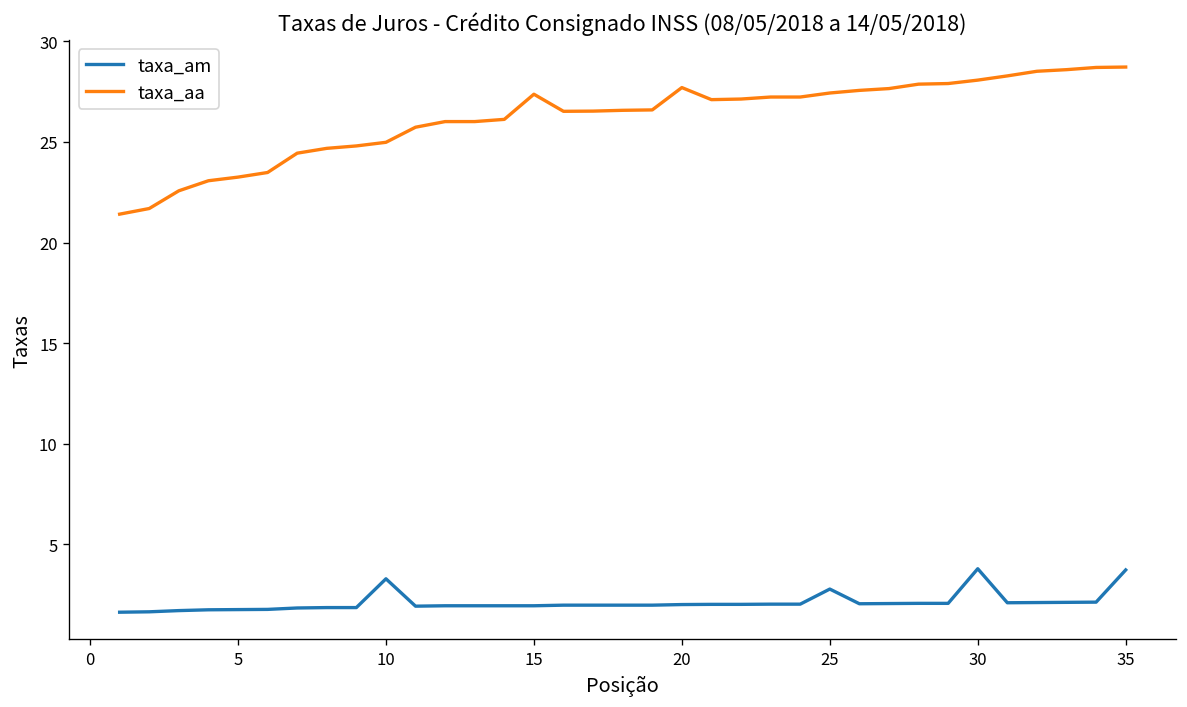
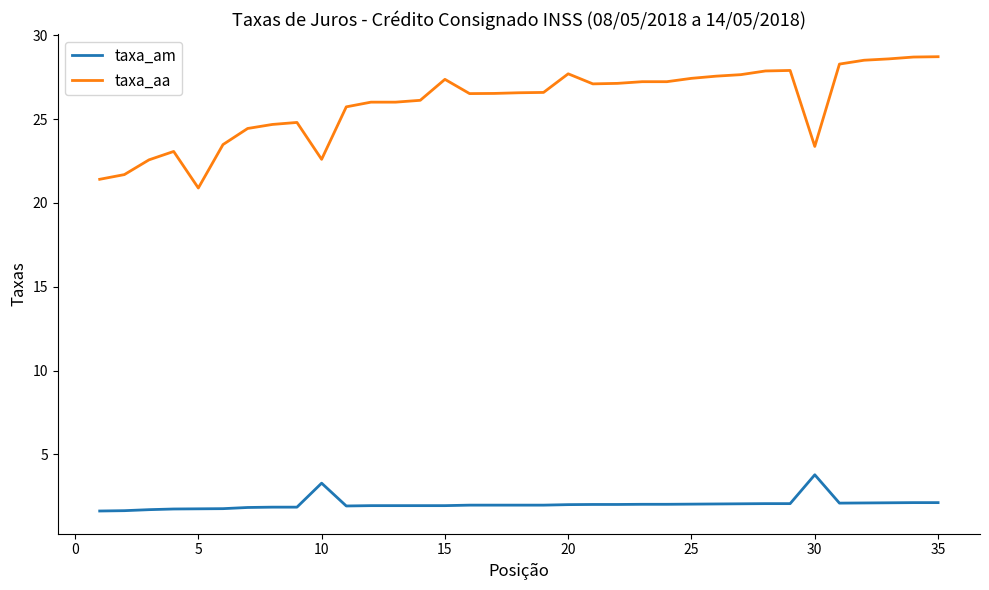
  {
    "taxa_am": {
      "5": 1.8,
      "10": 3.3,
      "15": 2.0,
      "20": 2.0,
-     "25": 2.8,
+     "25": 2.0,
      "30": 3.8,
-     "35": 3.7
+     "35": 2.1
    },
    "taxa_aa": {
-     "5": 23.3,
-     "10": 25.0,
+     "5": 20.9,
+     "10": 22.6,
      "15": 27.4,
      "20": 27.7,
      "25": 27.4,
-     "30": 28.1,
+     "30": 23.4,
      "35": 28.7
    }
  }
